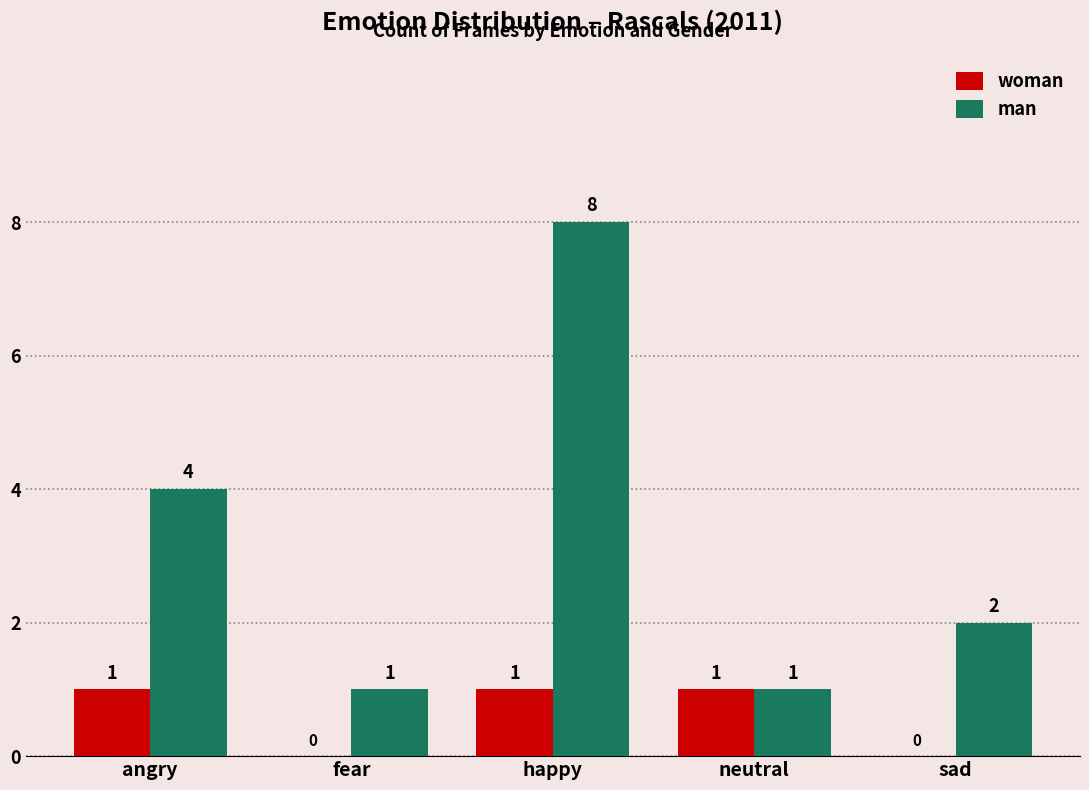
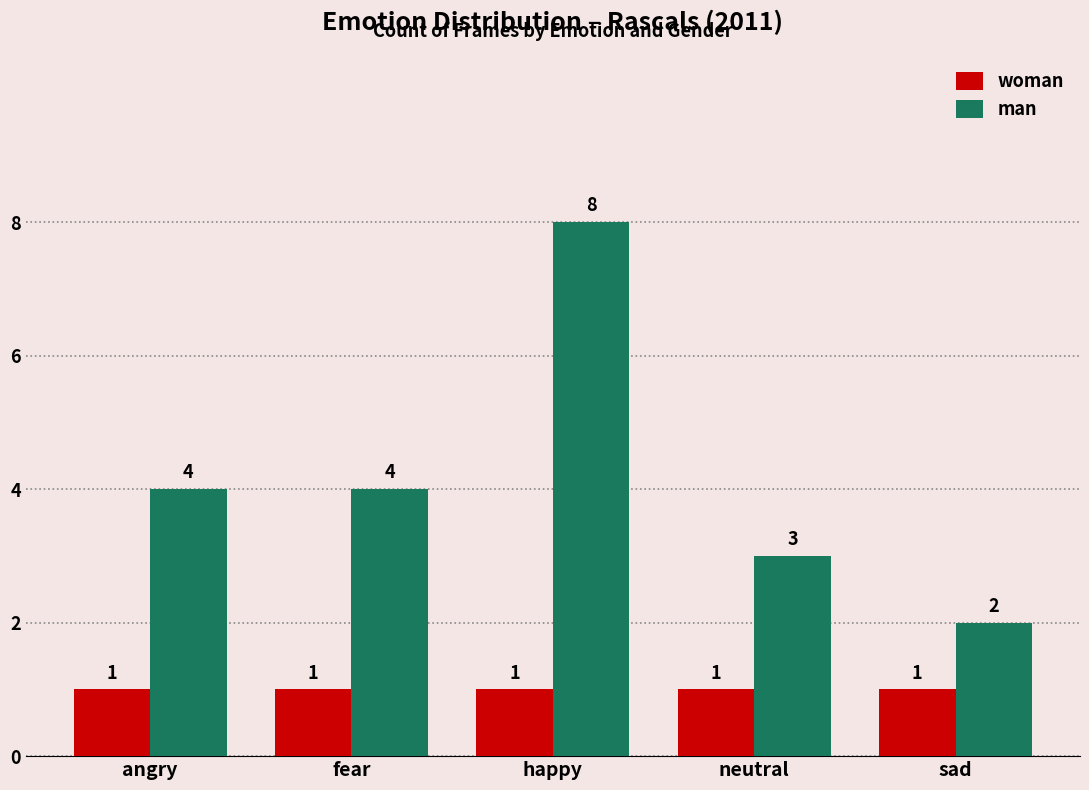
  {
    "woman": {
      "angry": 1,
-     "fear": 0,
+     "fear": 1,
      "happy": 1,
      "neutral": 1,
-     "sad": 0
+     "sad": 1
    },
    "man": {
      "angry": 4,
-     "fear": 1,
+     "fear": 4,
      "happy": 8,
-     "neutral": 1,
+     "neutral": 3,
      "sad": 2
    }
  }
